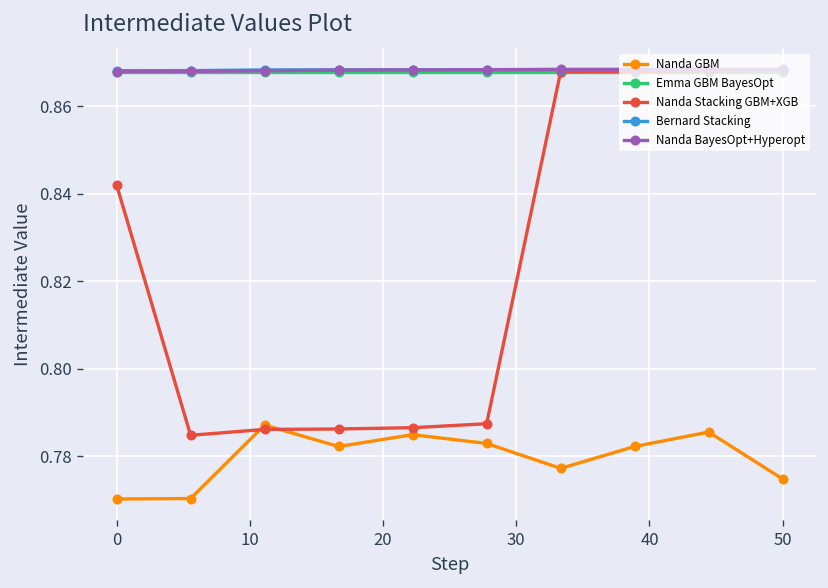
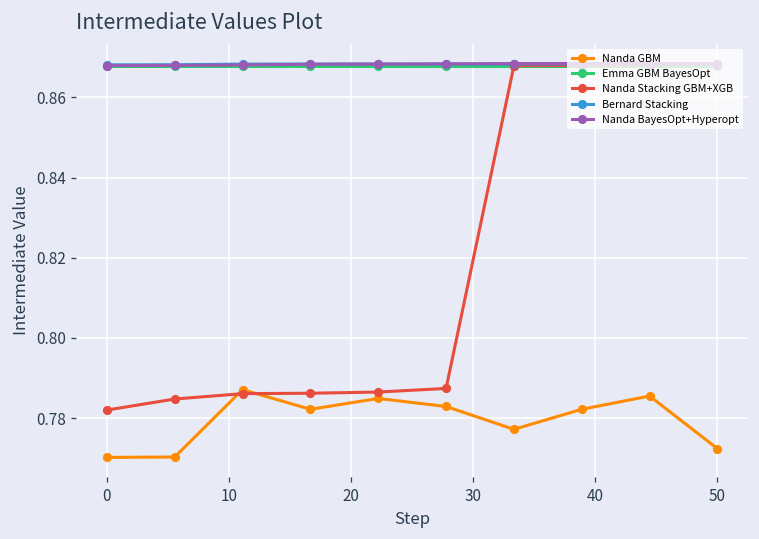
  {
    "Nanda GBM": {
      "0": 0.770,
-     "50": 0.775
+     "50": 0.772
    },
    "Nanda Stacking GBM+XGB": {
-     "0": 0.842
+     "0": 0.782
    }
  }
